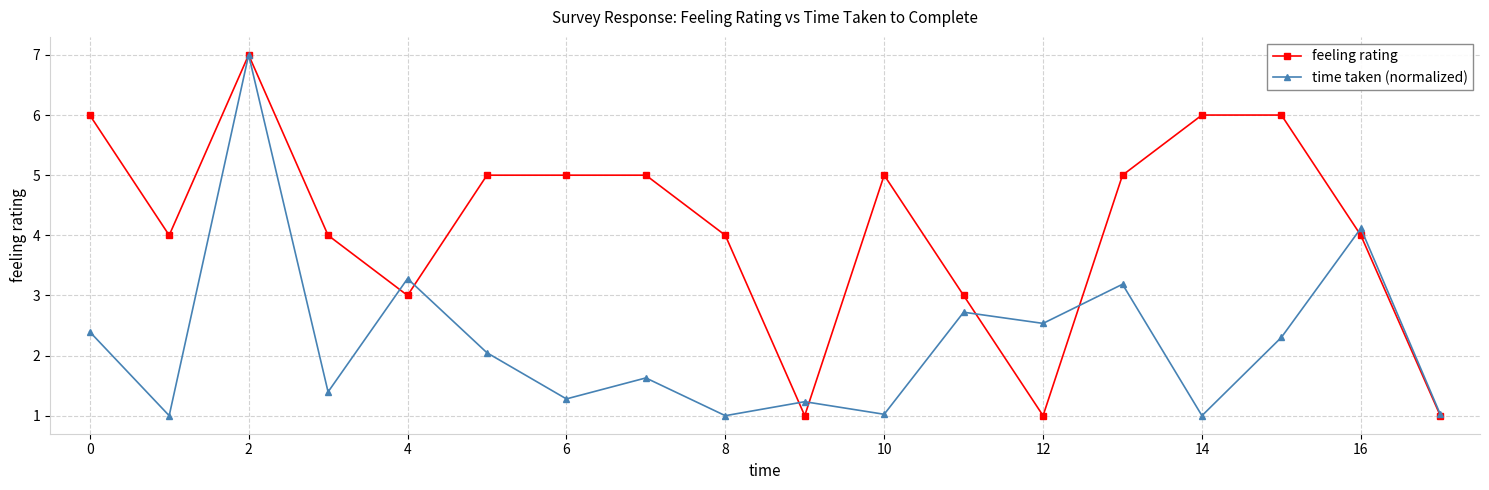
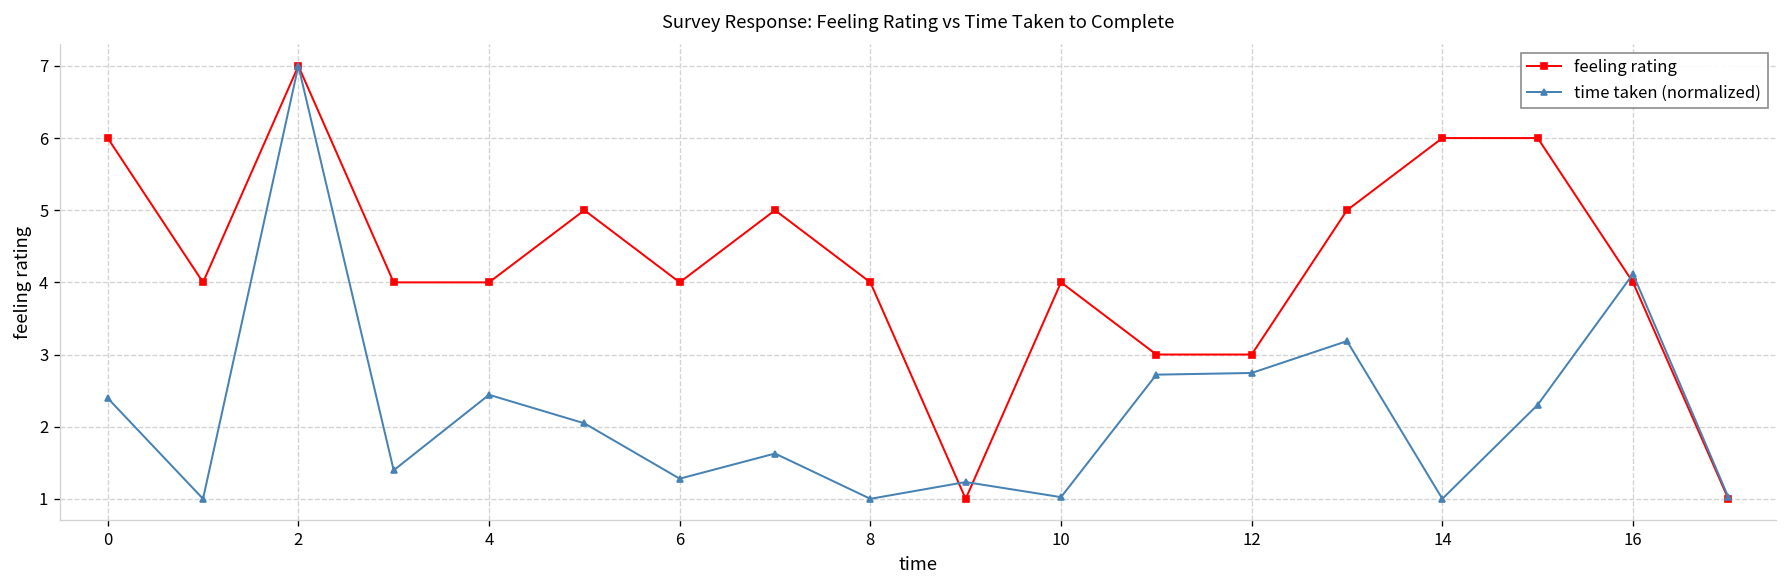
  {
    "feeling rating": {
      "0": 6,
-     "4": 3,
-     "6": 5,
+     "4": 4,
+     "6": 4,
      "8": 4,
-     "10": 5,
-     "12": 1,
+     "10": 4,
+     "12": 3,
      "14": 6,
      "16": 4
    },
    "time taken (normalized)": {
      "0": 2.4,
-     "4": 3.3,
+     "4": 2.4,
      "6": 1.3,
      "8": 1.0,
      "10": 1.0,
-     "12": 2.5,
+     "12": 2.7,
      "14": 1.0,
      "16": 4.1
    }
  }
